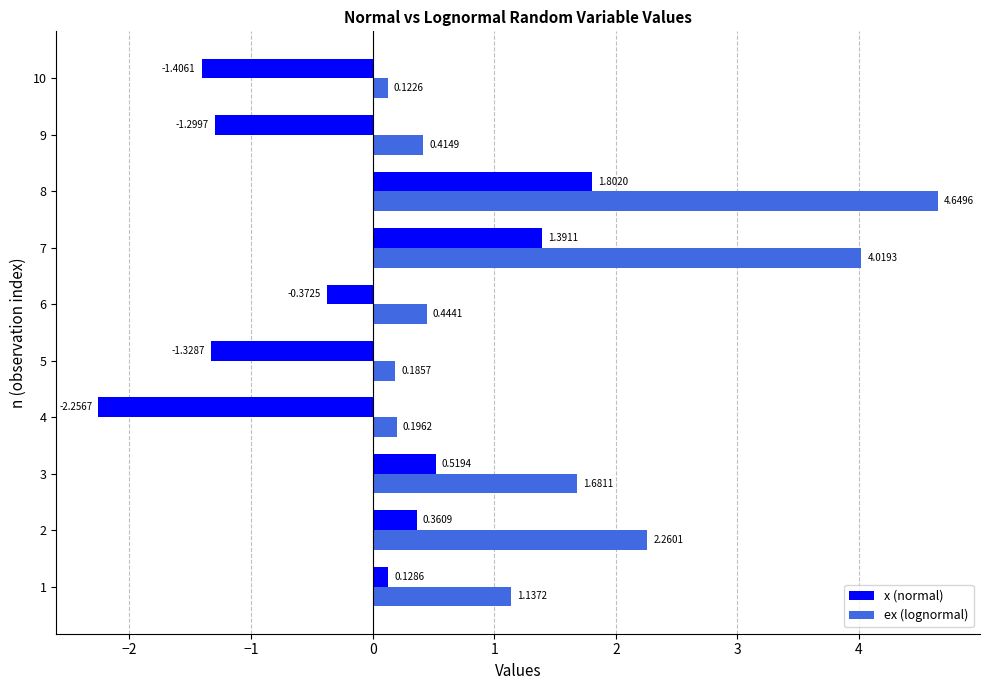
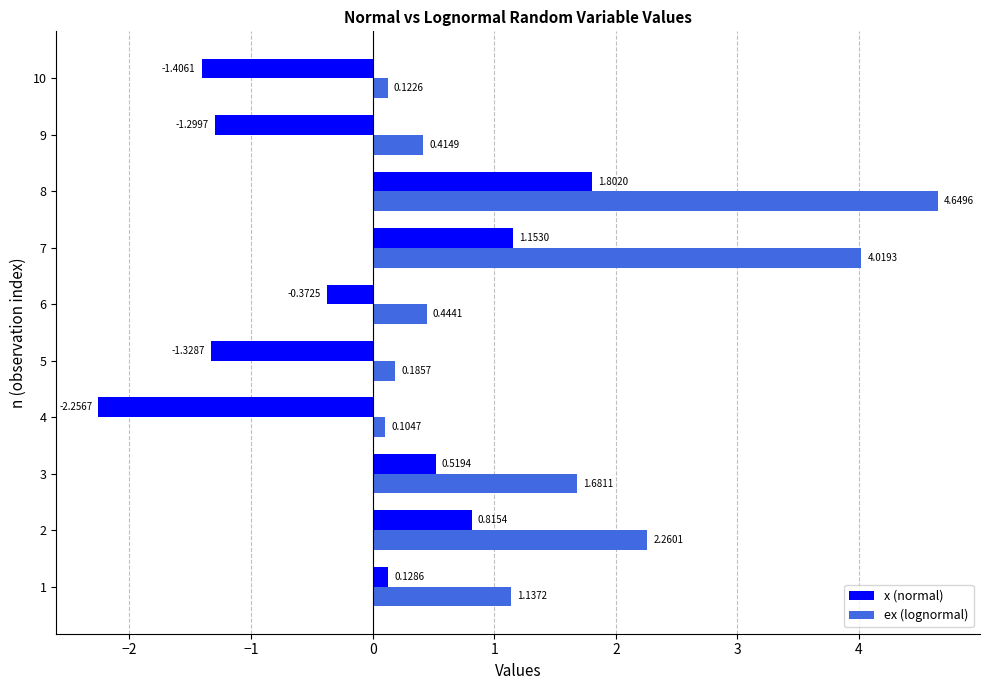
  {
    "x (normal)": {
      "10": -1.4061,
      "9": -1.2997,
      "8": 1.8020,
-     "7": 1.3911,
+     "7": 1.1530,
      "6": -0.3725,
      "5": -1.3287,
      "4": -2.2567,
      "3": 0.5194,
-     "2": 0.3609,
+     "2": 0.8154,
      "1": 0.1286
    },
    "ex (lognormal)": {
      "10": 0.1226,
      "9": 0.4149,
      "8": 4.6496,
      "7": 4.0193,
      "6": 0.4441,
      "5": 0.1857,
-     "4": 0.1962,
+     "4": 0.1047,
      "3": 1.6811,
      "2": 2.2601,
      "1": 1.1372
    }
  }
